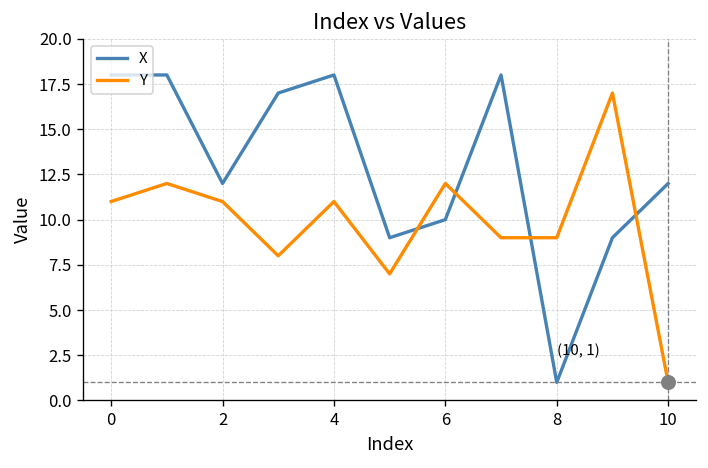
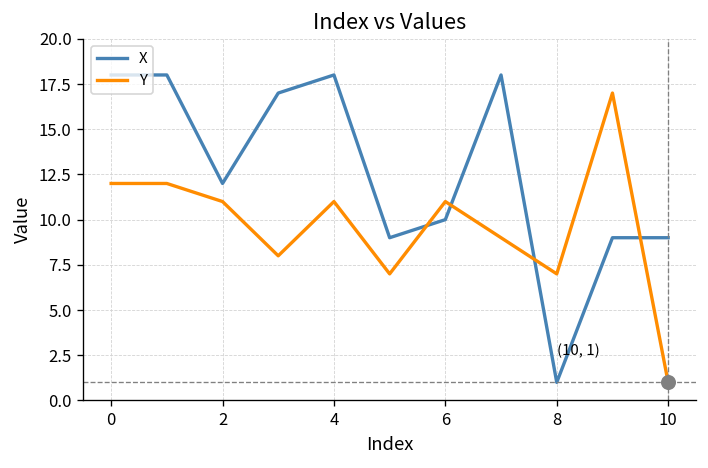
  {
    "X": {
      "2": 12,
      "4": 18,
      "6": 10,
-     "10": 12
+     "10": 9
    },
    "Y": {
-     "0": 11,
+     "0": 12,
      "2": 11,
      "4": 11,
-     "6": 12,
-     "8": 9
+     "6": 11,
+     "8": 7
    }
  }
